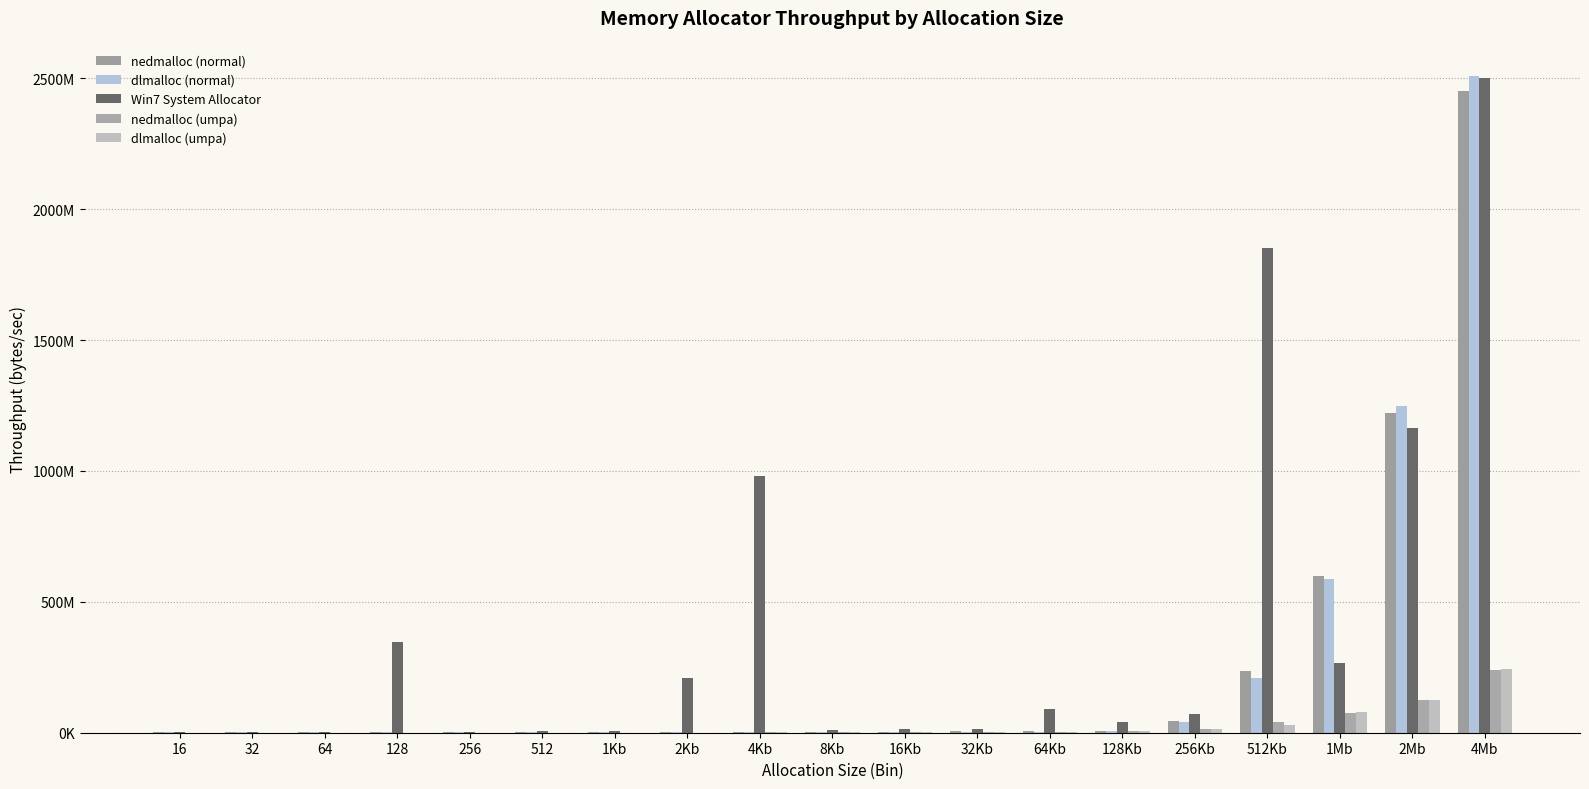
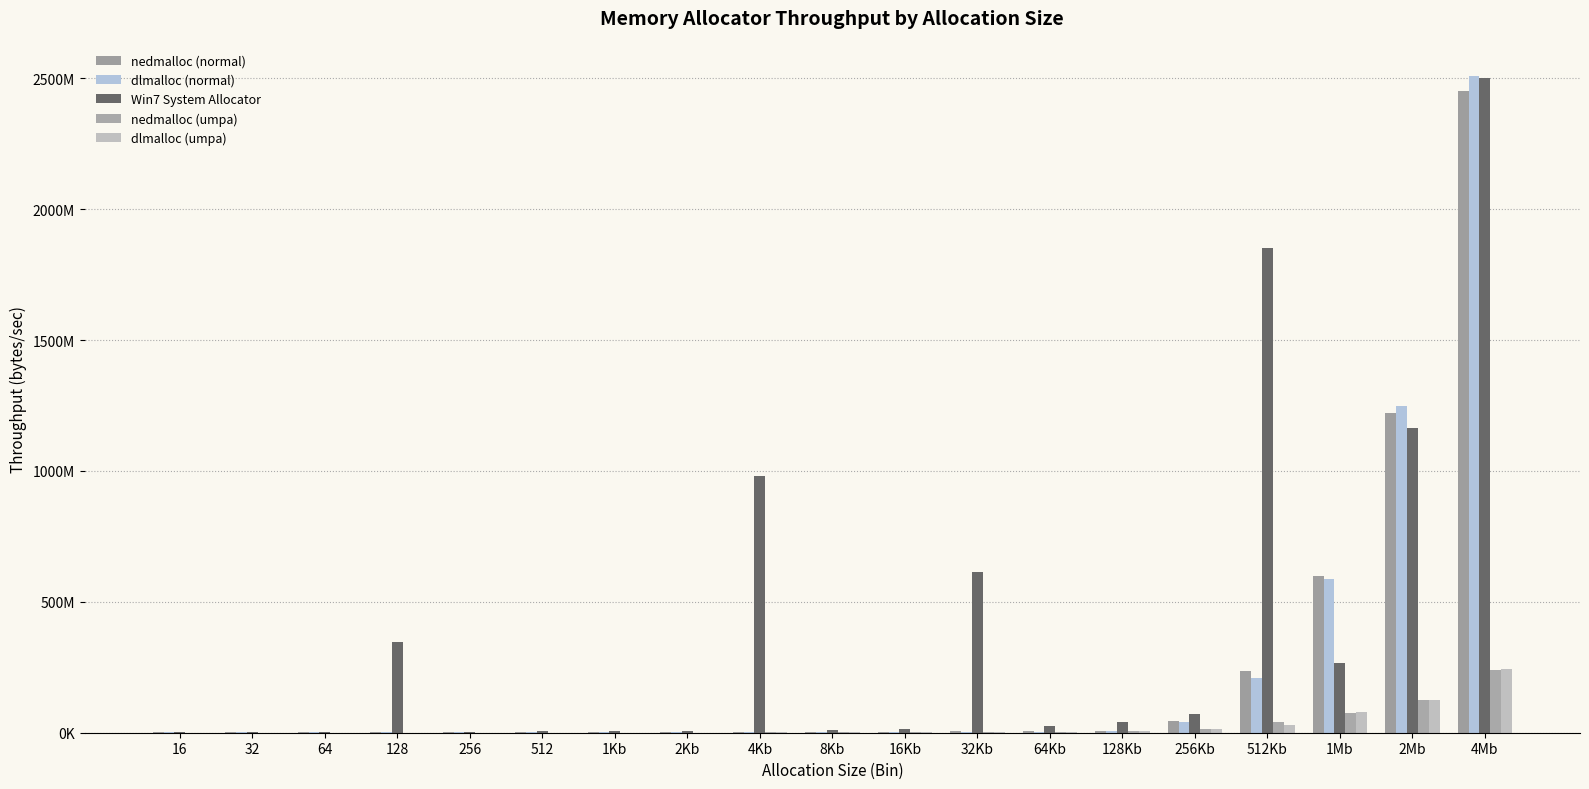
  {
    "Win7 System Allocator": {
      "128": 350000000,
-     "2Kb": 210000000,
+     "2Kb": 10000000,
      "4Kb": 980000000,
      "16Kb": 20000000,
-     "32Kb": 10000000,
-     "64Kb": 90000000,
+     "32Kb": 620000000,
+     "64Kb": 30000000,
      "128Kb": 40000000,
      "256Kb": 70000000,
      "512Kb": 1850000000,
      "1Mb": 270000000,
      "2Mb": 1170000000,
      "4Mb": 2500000000
    }
  }
